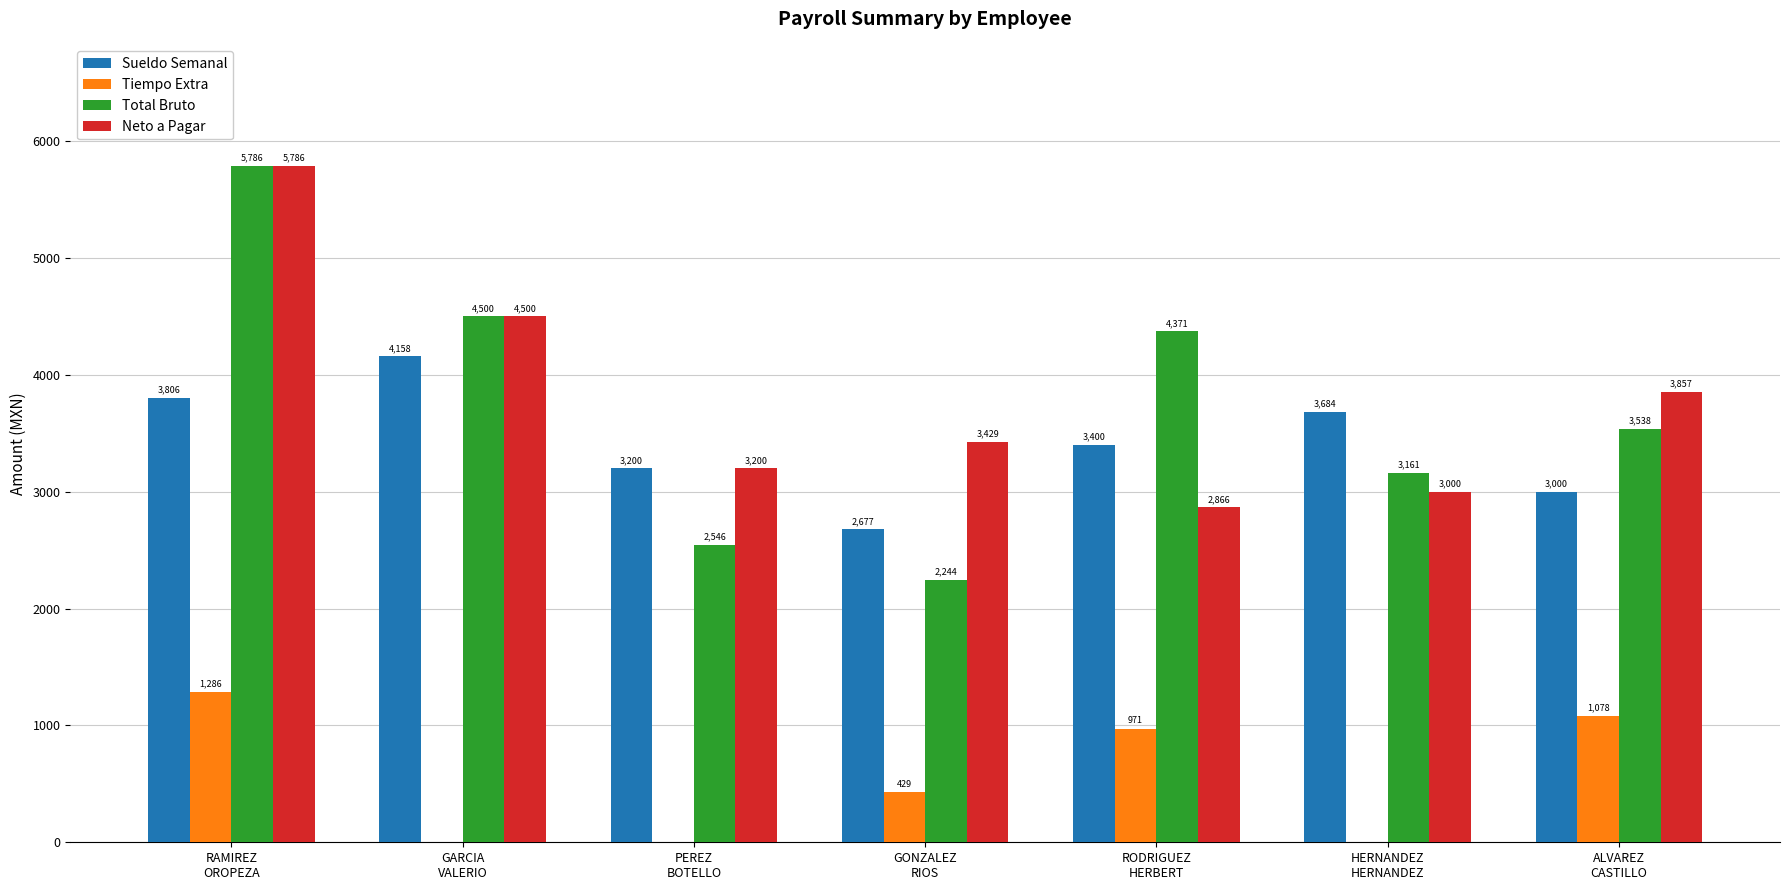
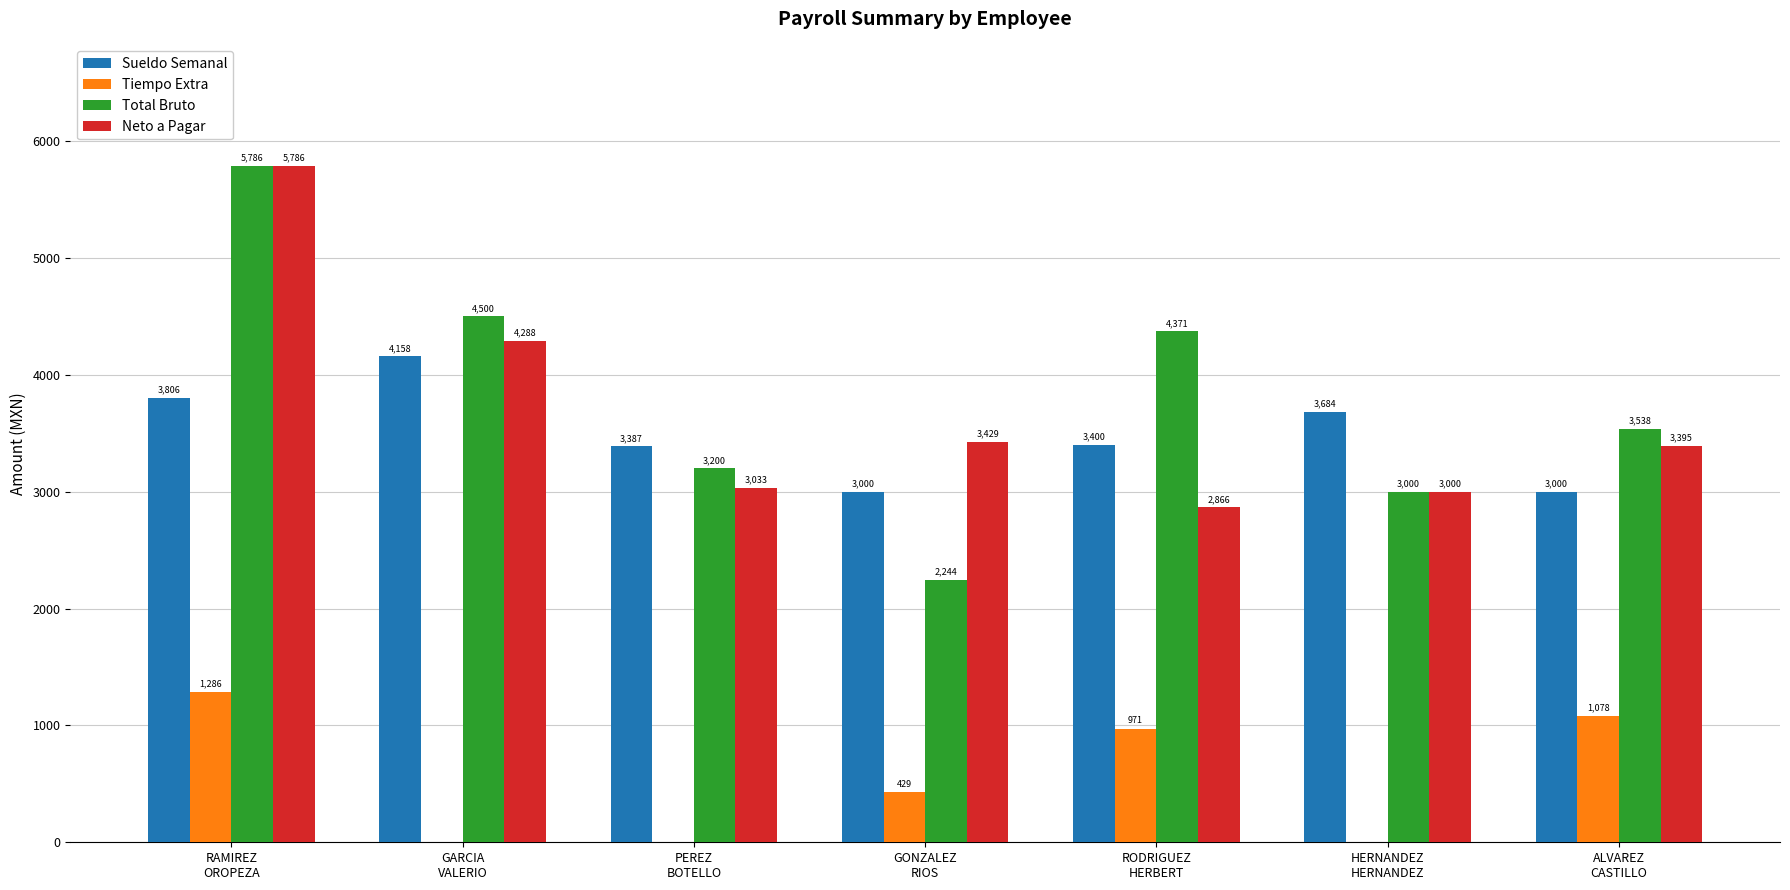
  {
    "Sueldo Semanal": {
      "RAMIREZ OROPEZA": "3,806",
      "GARCIA VALERIO": "4,158",
-     "PEREZ BOTELLO": "3,200",
-     "GONZALEZ RIOS": "2,677",
+     "PEREZ BOTELLO": "3,387",
+     "GONZALEZ RIOS": "3,000",
      "RODRIGUEZ HERBERT": "3,400",
      "HERNANDEZ HERNANDEZ": "3,684",
      "ALVAREZ CASTILLO": "3,000"
    },
    "Tiempo Extra": {
      "RAMIREZ OROPEZA": "1,286",
      "GONZALEZ RIOS": "429",
      "RODRIGUEZ HERBERT": "971",
      "ALVAREZ CASTILLO": "1,078"
    },
    "Total Bruto": {
      "RAMIREZ OROPEZA": "5,786",
      "GARCIA VALERIO": "4,500",
-     "PEREZ BOTELLO": "2,546",
+     "PEREZ BOTELLO": "3,200",
      "GONZALEZ RIOS": "2,244",
      "RODRIGUEZ HERBERT": "4,371",
-     "HERNANDEZ HERNANDEZ": "3,161",
+     "HERNANDEZ HERNANDEZ": "3,000",
      "ALVAREZ CASTILLO": "3,538"
    },
    "Neto a Pagar": {
      "RAMIREZ OROPEZA": "5,786",
-     "GARCIA VALERIO": "4,500",
-     "PEREZ BOTELLO": "3,200",
+     "GARCIA VALERIO": "4,288",
+     "PEREZ BOTELLO": "3,033",
      "GONZALEZ RIOS": "3,429",
      "RODRIGUEZ HERBERT": "2,866",
      "HERNANDEZ HERNANDEZ": "3,000",
-     "ALVAREZ CASTILLO": "3,857"
+     "ALVAREZ CASTILLO": "3,395"
    }
  }
